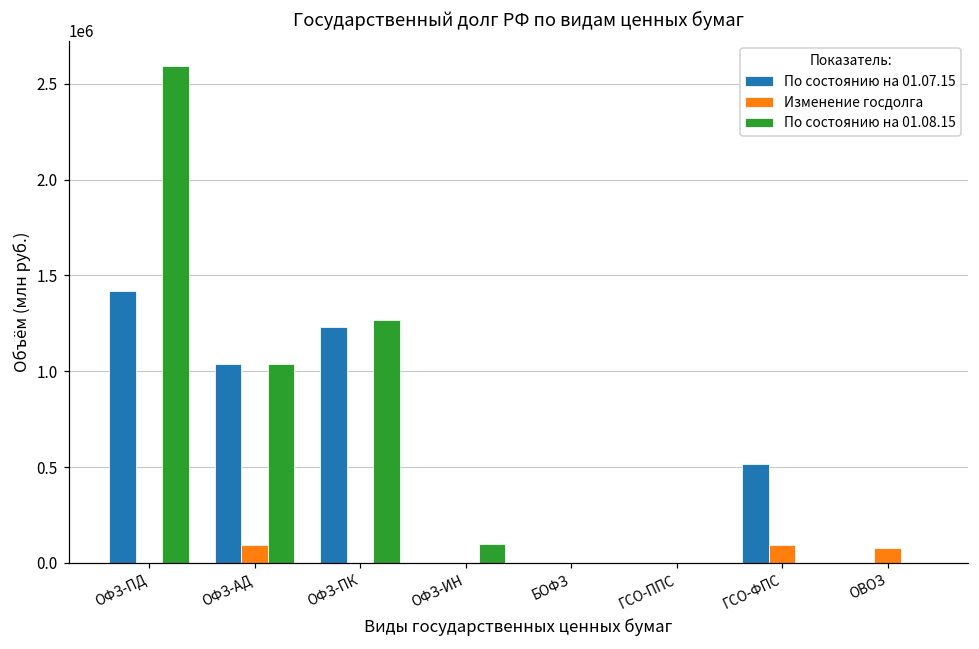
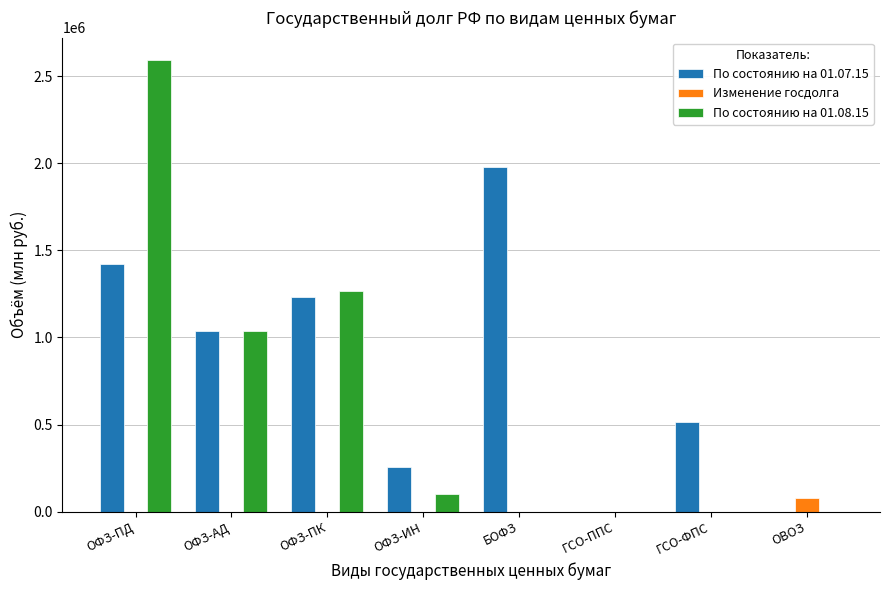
  {
    "По состоянию на 01.07.15": {
      "ОФЗ-ПД": 1420000,
      "ОФЗ-АД": 1040000,
      "ОФЗ-ПК": 1230000,
-     "ОФЗ-ИН": 0,
-     "БОФЗ": 0,
+     "ОФЗ-ИН": 260000,
+     "БОФЗ": 1980000,
      "ГСО-ФПС": 510000
    },
    "Изменение госдолга": {
-     "ОФЗ-АД": 90000,
+     "ОФЗ-АД": 0,
      "БОФЗ": 0,
      "ГСО-ППС": 0,
-     "ГСО-ФПС": 100000,
+     "ГСО-ФПС": 0,
      "ОВОЗ": 80000
    },
    "По состоянию на 01.08.15": {
      "ОФЗ-ПД": 2590000,
      "ОФЗ-АД": 1040000,
      "ОФЗ-ПК": 1270000,
      "ОФЗ-ИН": 100000,
      "БОФЗ": 0
    }
  }
